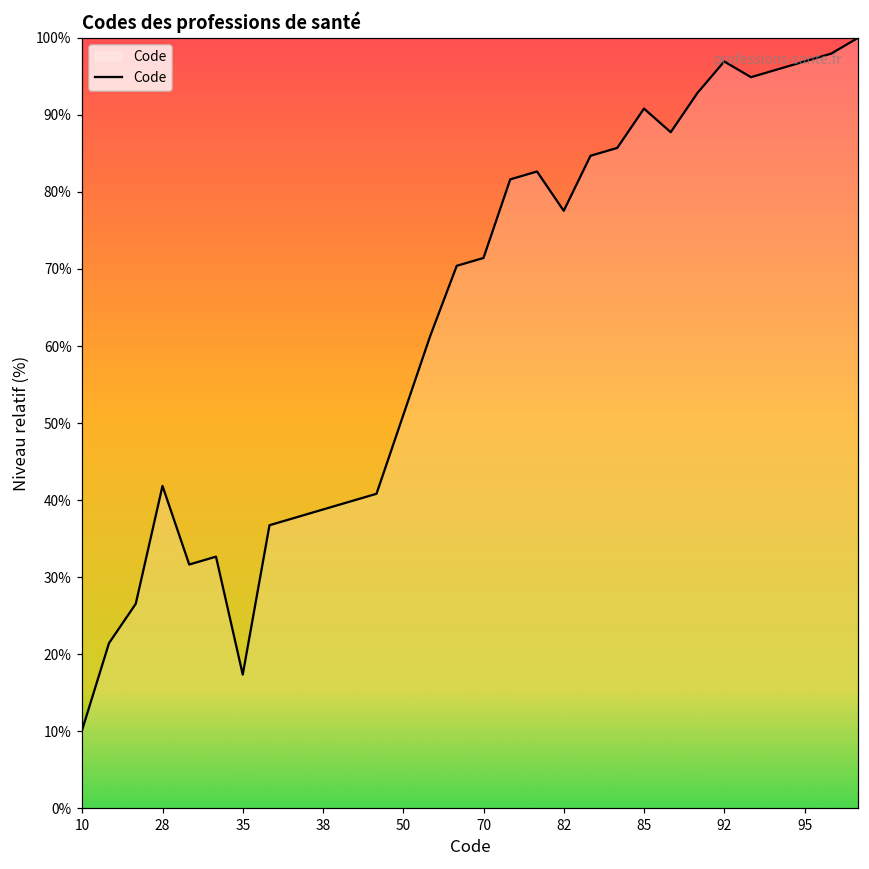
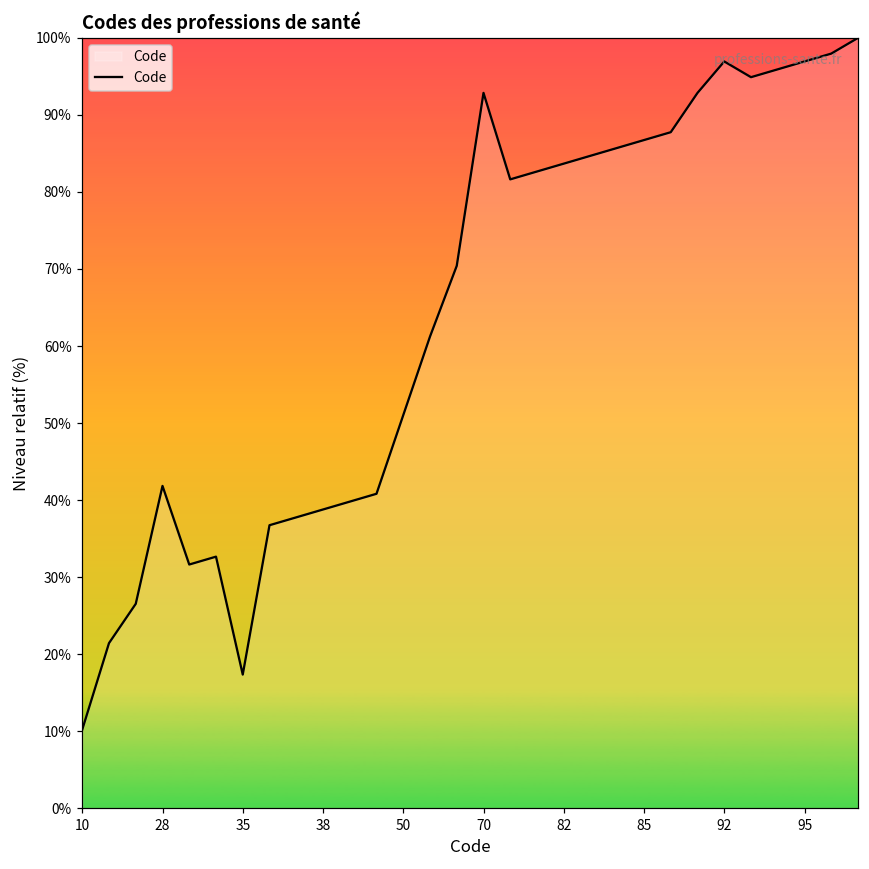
  {
    "10": "10%",
    "28": "42%",
    "35": "17%",
    "38": "39%",
    "50": "51%",
-   "70": "71%",
-   "82": "78%",
-   "85": "91%",
+   "70": "93%",
+   "82": "84%",
+   "85": "87%",
    "92": "97%",
    "95": "97%"
  }
